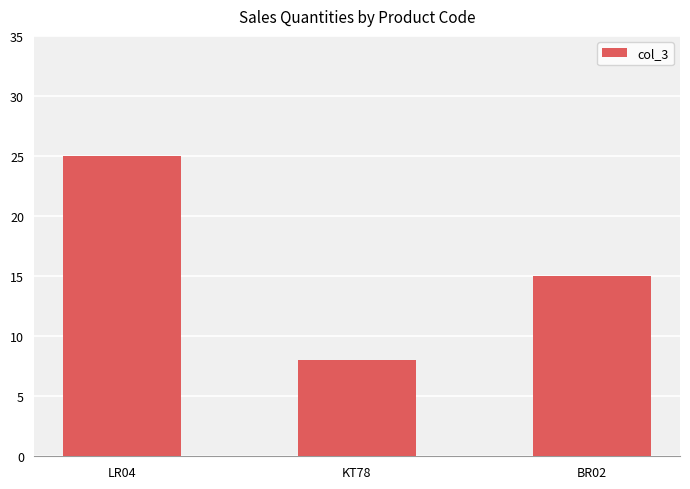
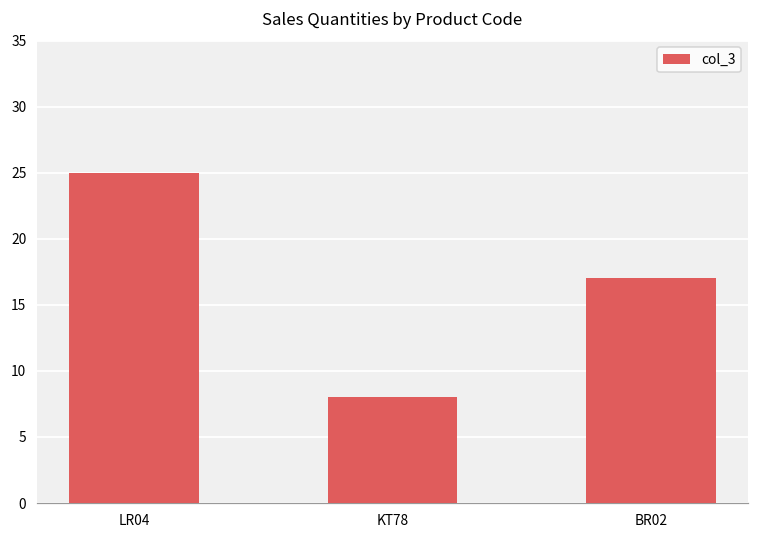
  {
    "LR04": 25,
    "KT78": 8,
-   "BR02": 15
+   "BR02": 17
  }
